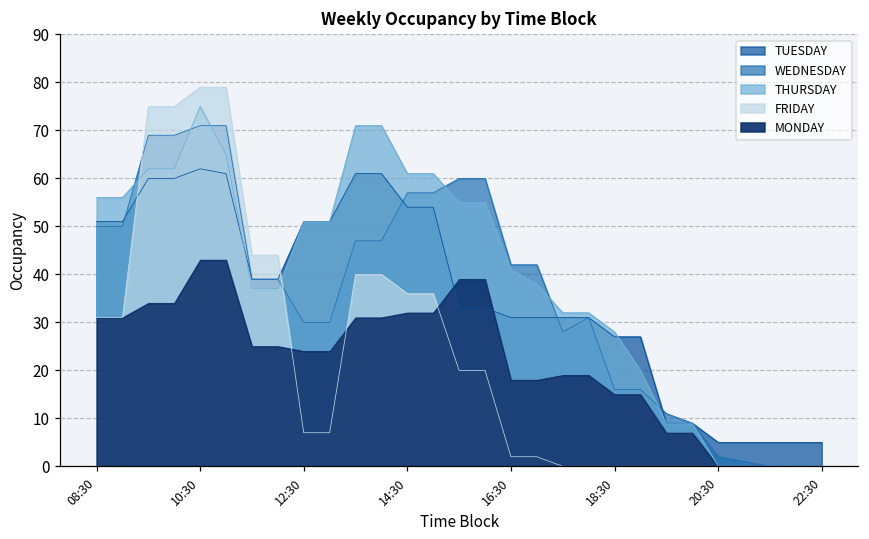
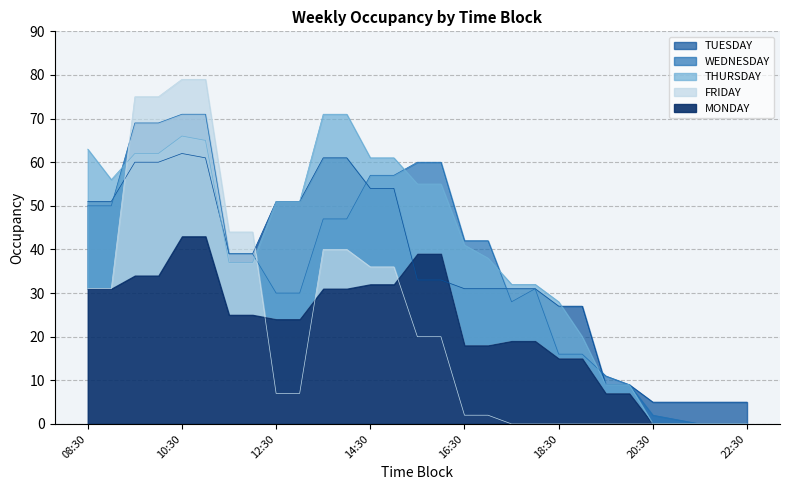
  {
    "THURSDAY": {
-     "08:30": 56,
-     "10:30": 75,
+     "08:30": 63,
+     "10:30": 66,
      "14:30": 61,
      "16:30": 41,
      "18:30": 28
    }
  }
